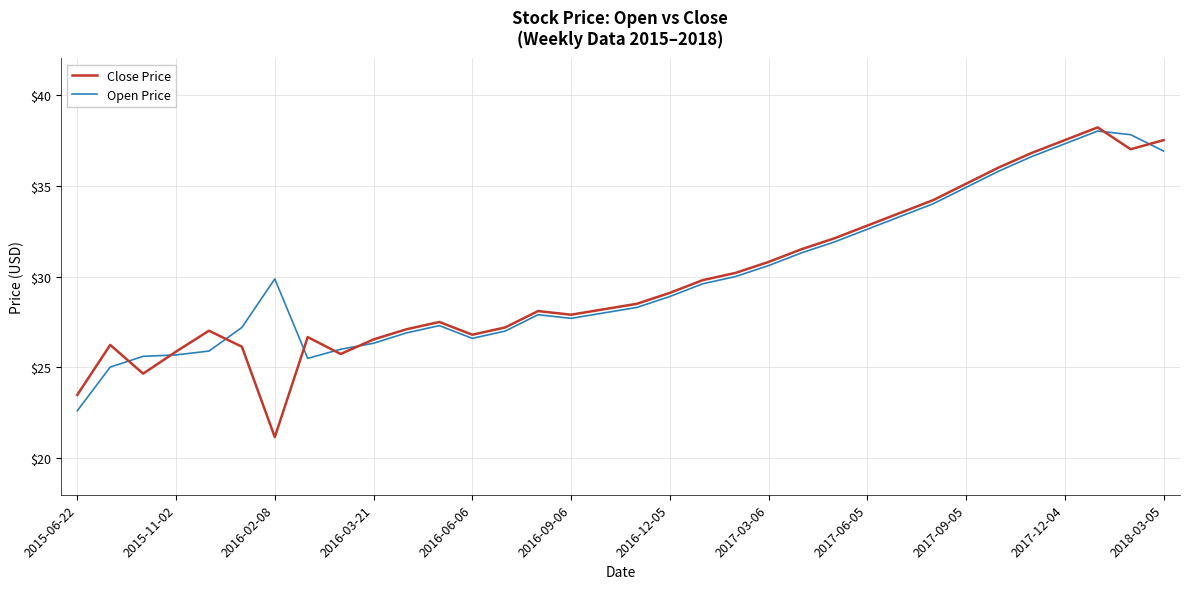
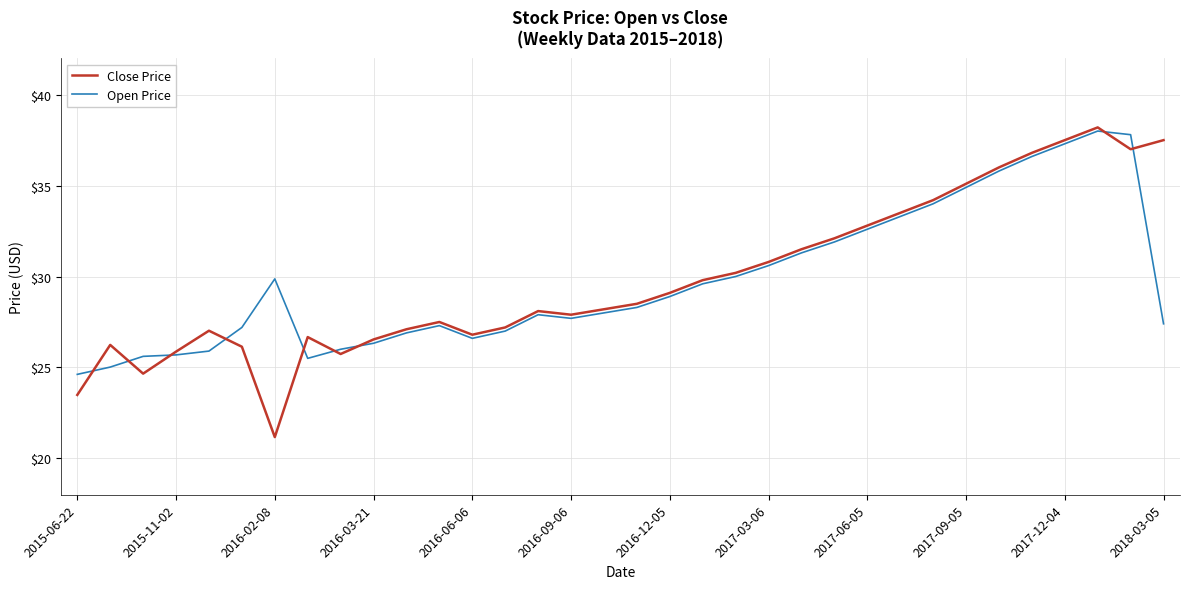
  {
    "Close Price": {
      "2015-06-22": "$23.5",
      "2015-11-02": "$25.9",
      "2016-02-08": "$21.2",
      "2016-03-21": "$26.5",
      "2016-06-06": "$26.8",
      "2016-09-06": "$27.9",
      "2016-12-05": "$29.1",
      "2017-03-06": "$30.8",
      "2017-06-05": "$32.8",
      "2017-09-05": "$35.1",
      "2017-12-04": "$37.5",
      "2018-03-05": "$37.5"
    },
    "Open Price": {
-     "2015-06-22": "$22.6",
+     "2015-06-22": "$24.6",
      "2015-11-02": "$25.7",
      "2016-02-08": "$29.9",
      "2016-03-21": "$26.3",
      "2016-06-06": "$26.6",
      "2016-09-06": "$27.7",
      "2016-12-05": "$28.9",
      "2017-03-06": "$30.6",
      "2017-06-05": "$32.6",
      "2017-09-05": "$34.9",
      "2017-12-04": "$37.3",
-     "2018-03-05": "$36.9"
+     "2018-03-05": "$27.4"
    }
  }
